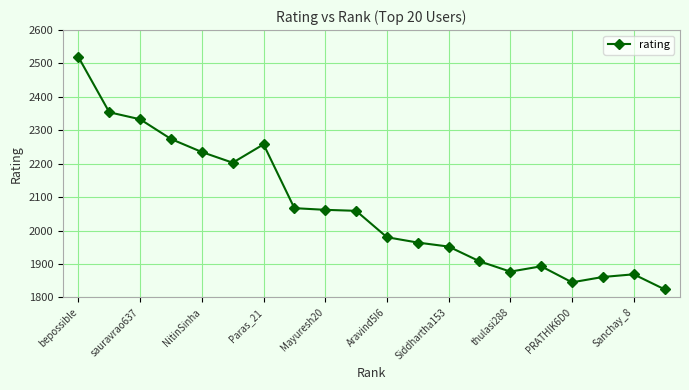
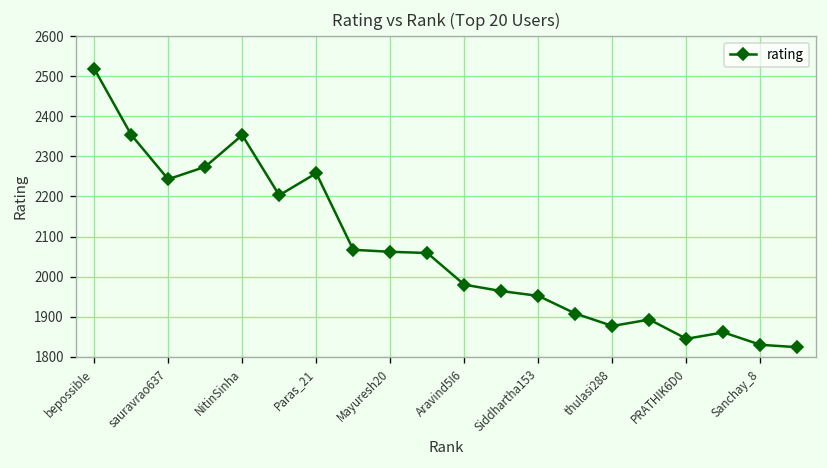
  {
    "bepossible": 2520,
-   "sauravrao637": 2330,
-   "NitinSinha": 2240,
+   "sauravrao637": 2240,
+   "NitinSinha": 2350,
    "Paras_21": 2260,
    "Mayuresh20": 2060,
    "Aravind5I6": 1980,
    "Siddhartha153": 1950,
    "thulasi288": 1880,
    "PRATHIK6D0": 1850,
-   "Sanchay_8": 1870
+   "Sanchay_8": 1830
  }
